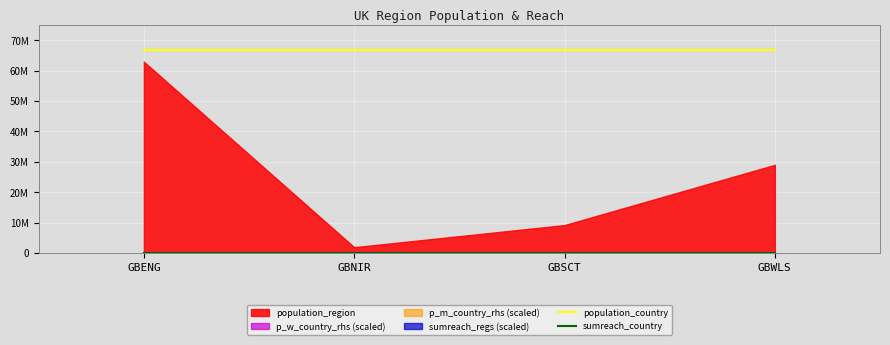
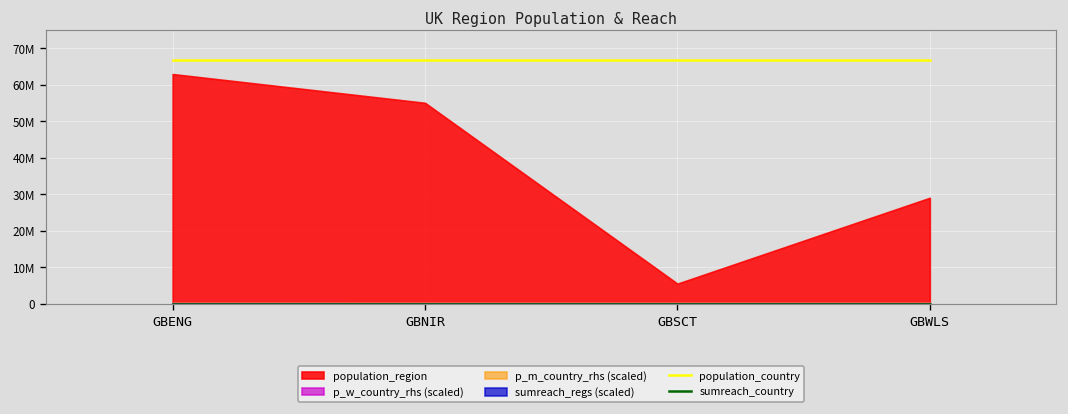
  {
    "population_country": {
      "GBENG": 67000000,
      "GBNIR": 67000000,
      "GBSCT": 67000000,
      "GBWLS": 67000000
    },
    "population_region": {
      "GBENG": 63000000,
-     "GBNIR": 2000000,
-     "GBSCT": 9000000,
+     "GBNIR": 55000000,
+     "GBSCT": 5000000,
      "GBWLS": 29000000
    },
    "sumreach_regs (scaled)": {
      "GBENG": 0,
      "GBNIR": 0,
      "GBSCT": 0,
      "GBWLS": 0
    }
  }
